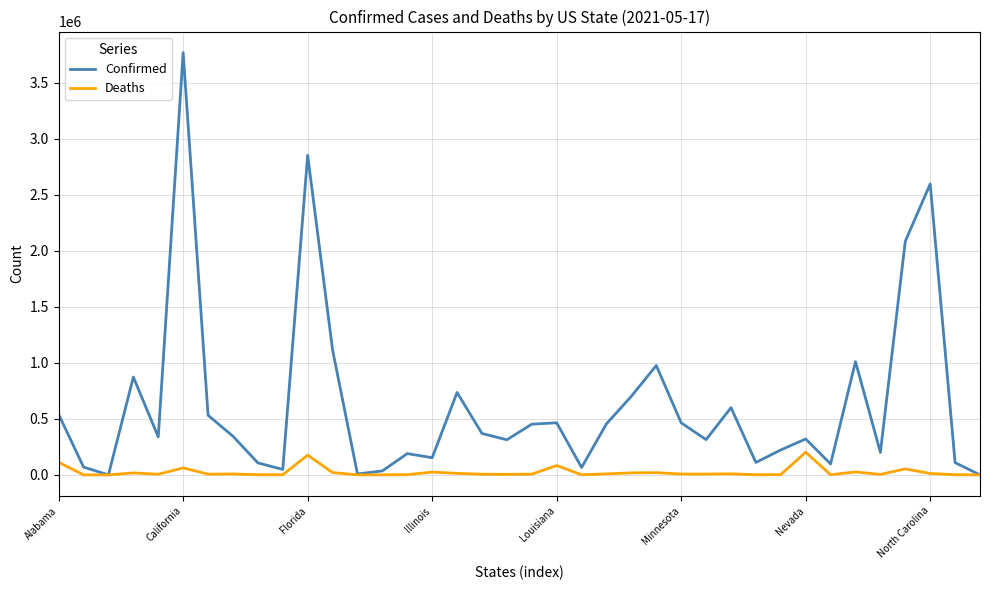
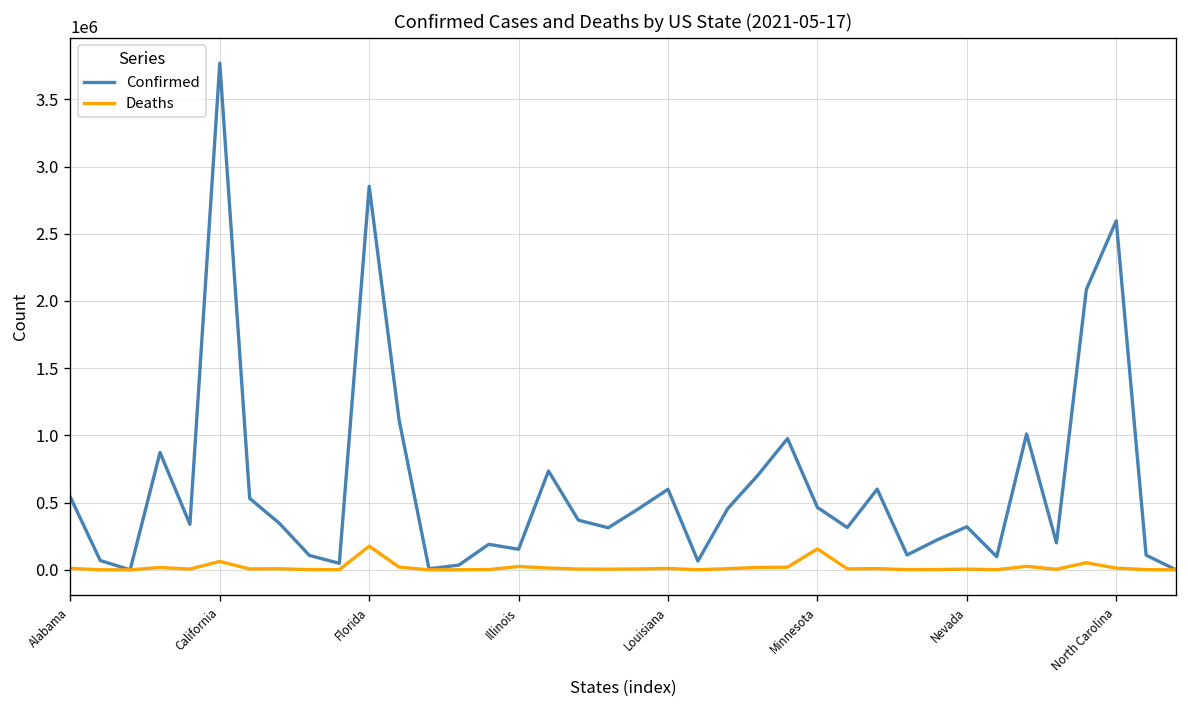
  {
    "Confirmed": {
      "Alabama": 540000,
      "California": 3770000,
      "Florida": 2850000,
      "Illinois": 150000,
-     "Louisiana": 460000,
+     "Louisiana": 600000,
      "Minnesota": 460000,
      "Nevada": 320000,
      "North Carolina": 2600000
    },
    "Deaths": {
-     "Alabama": 110000,
+     "Alabama": 10000,
      "California": 60000,
      "Florida": 180000,
      "Illinois": 20000,
-     "Louisiana": 80000,
-     "Minnesota": 10000,
-     "Nevada": 200000,
+     "Louisiana": 10000,
+     "Minnesota": 160000,
+     "Nevada": 10000,
      "North Carolina": 10000
    }
  }
